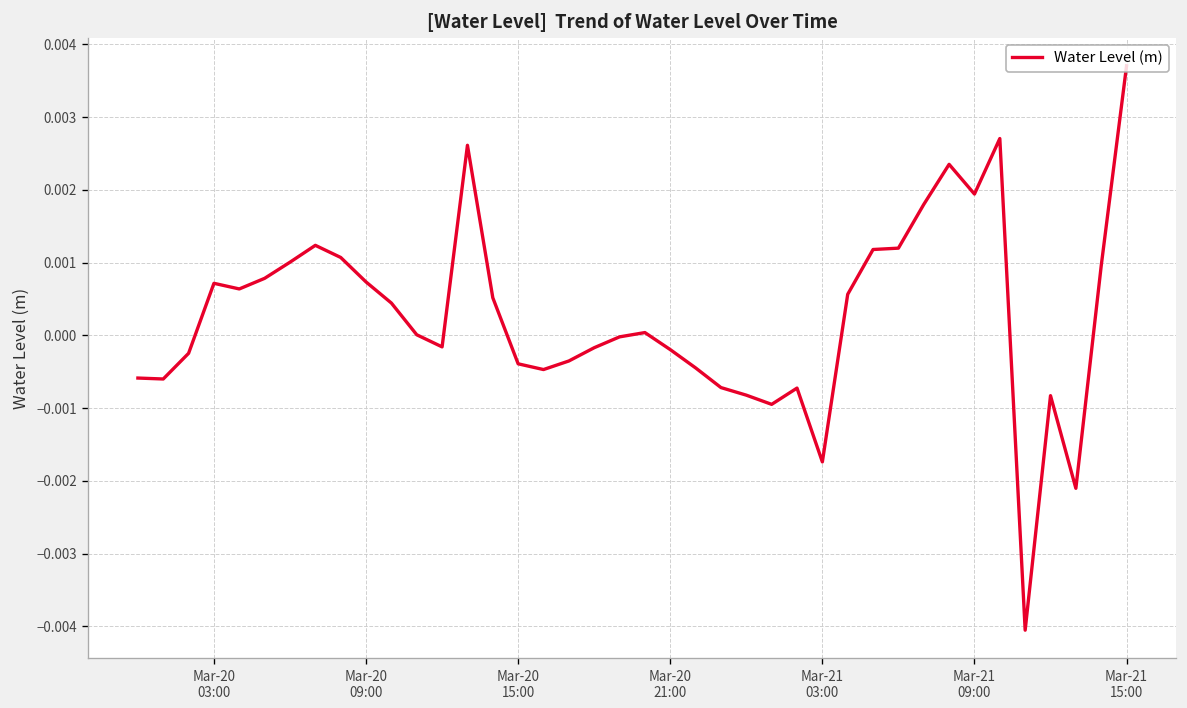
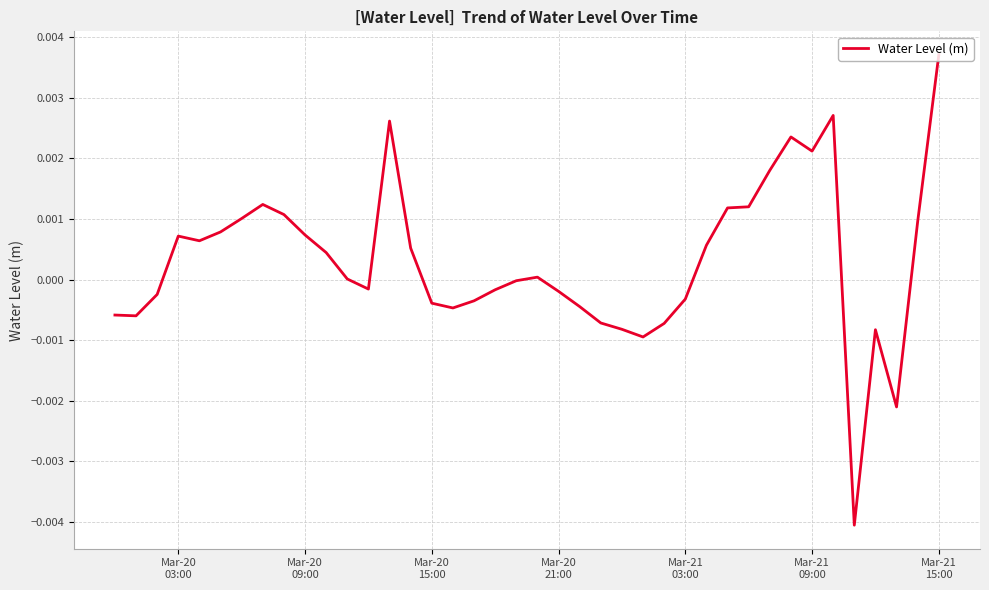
  {
    "Mar-20 03:00": 0.0007,
    "Mar-20 09:00": 0.0007,
    "Mar-20 15:00": -0.0004,
    "Mar-20 21:00": -0.0002,
-   "Mar-21 03:00": -0.0017,
-   "Mar-21 09:00": 0.0019
+   "Mar-21 03:00": -0.0003,
+   "Mar-21 09:00": 0.0021
  }
